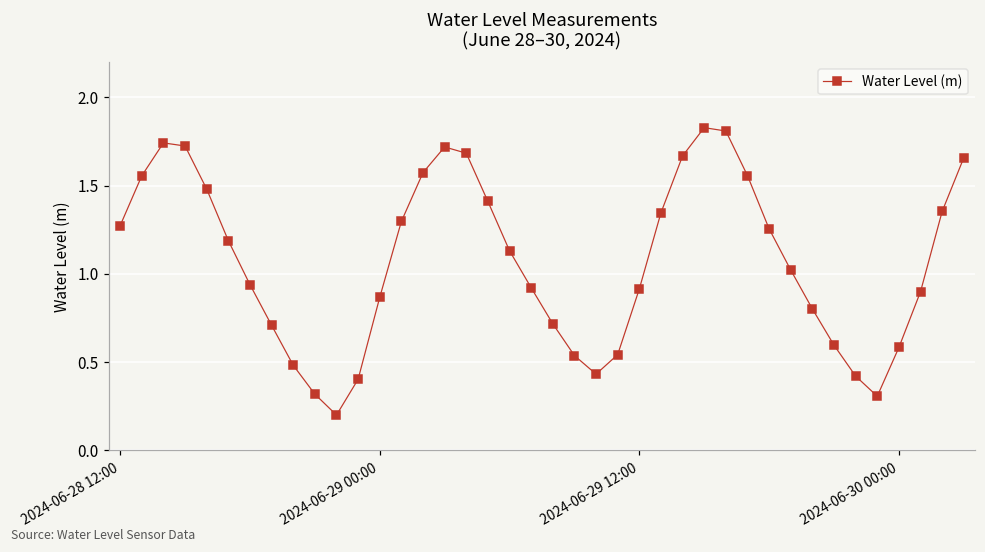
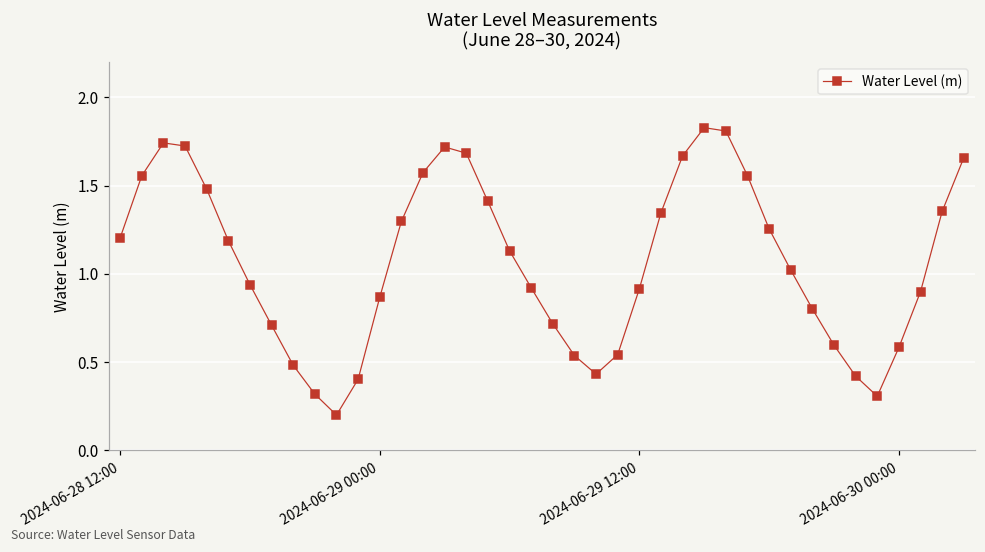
  {
-   "2024-06-28 12:00": 1.27,
+   "2024-06-28 12:00": 1.20,
    "2024-06-29 00:00": 0.87,
    "2024-06-29 12:00": 0.91,
    "2024-06-30 00:00": 0.58
  }
